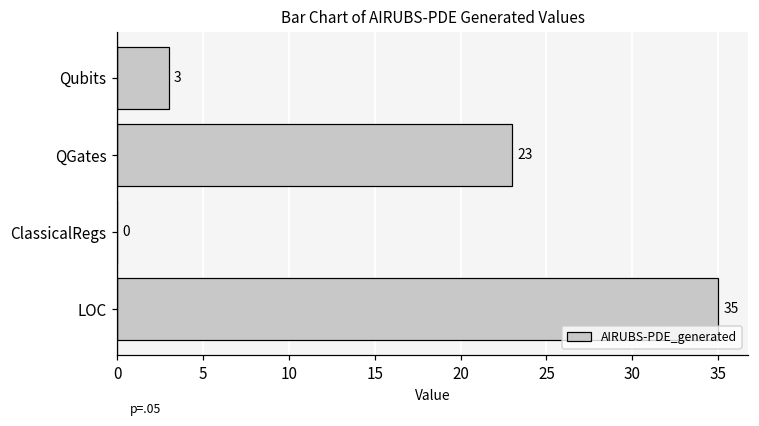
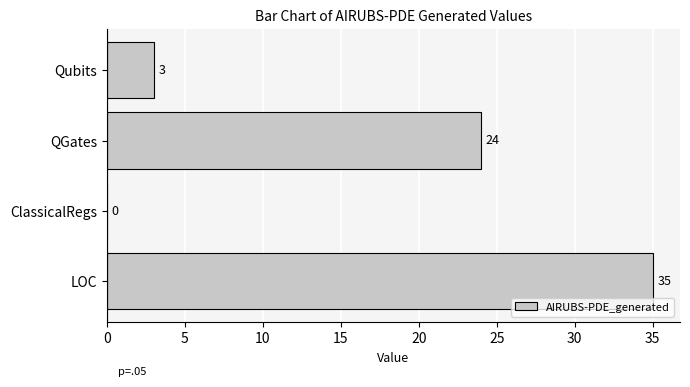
  {
    "Qubits": 3,
-   "QGates": 23,
+   "QGates": 24,
    "ClassicalRegs": 0,
    "LOC": 35
  }
